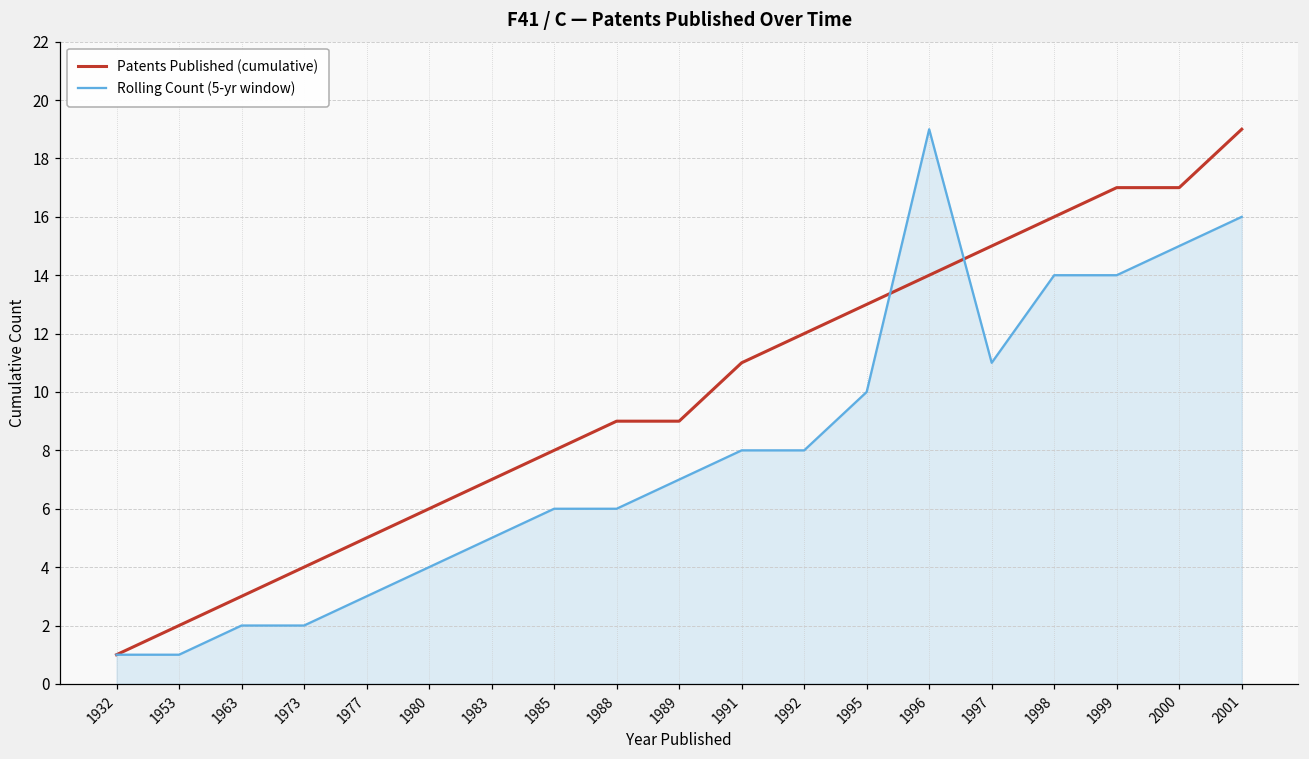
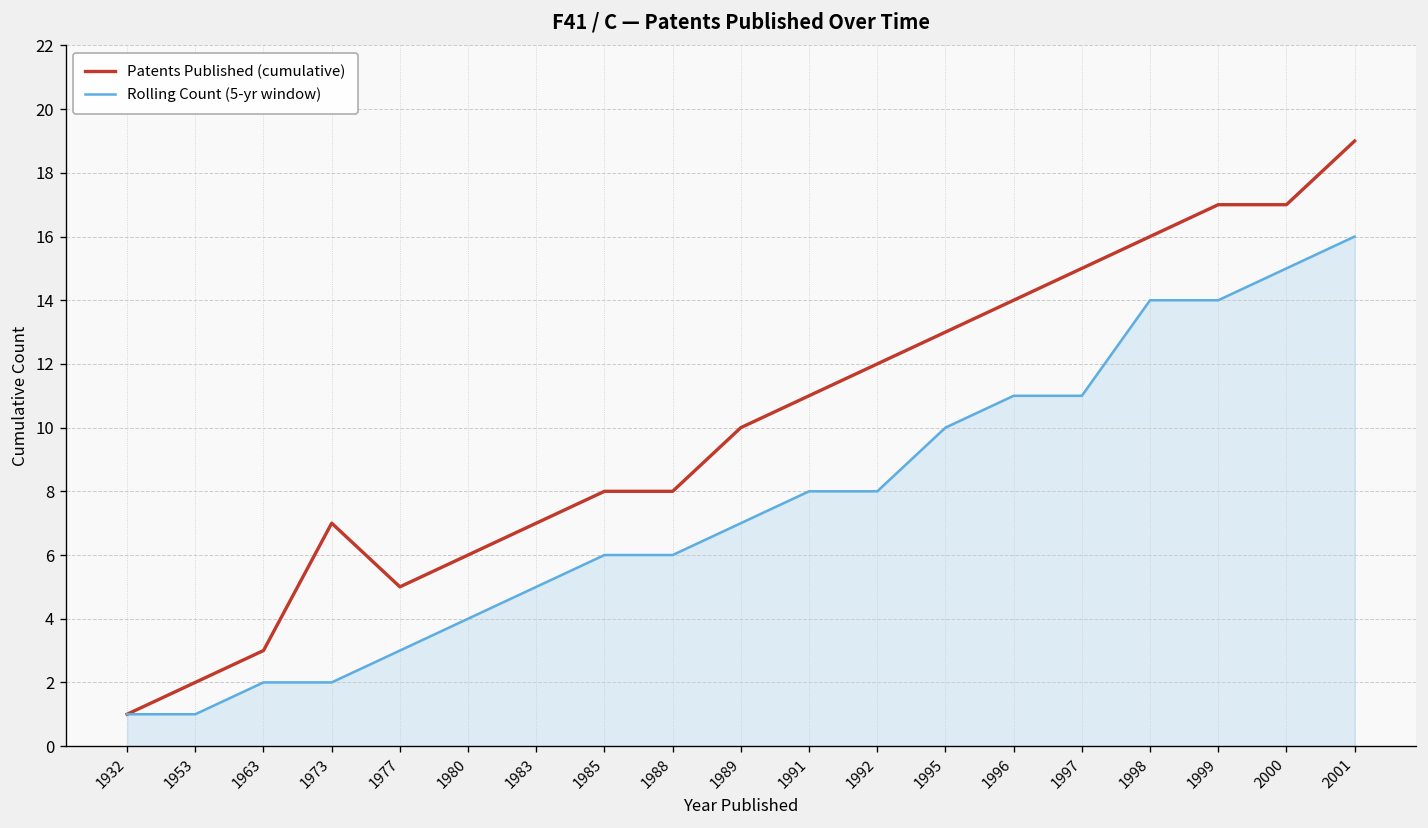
  {
    "Patents Published (cumulative)": {
      "1953": 2,
      "1963": 3,
-     "1973": 4,
+     "1973": 7,
      "1977": 5,
      "1980": 6,
      "1983": 7,
      "1985": 8,
-     "1988": 9,
-     "1989": 9,
+     "1988": 8,
+     "1989": 10,
      "1991": 11,
      "1992": 12,
      "1995": 13,
      "1996": 14,
      "1997": 15,
      "1998": 16,
      "1999": 17,
      "2000": 17,
      "2001": 19
    },
    "Rolling Count (5-yr window)": {
      "1953": 1,
      "1963": 2,
      "1973": 2,
      "1977": 3,
      "1980": 4,
      "1983": 5,
      "1985": 6,
      "1988": 6,
      "1989": 7,
      "1991": 8,
      "1992": 8,
      "1995": 10,
-     "1996": 19,
+     "1996": 11,
      "1997": 11,
      "1998": 14,
      "1999": 14,
      "2000": 15,
      "2001": 16
    }
  }
